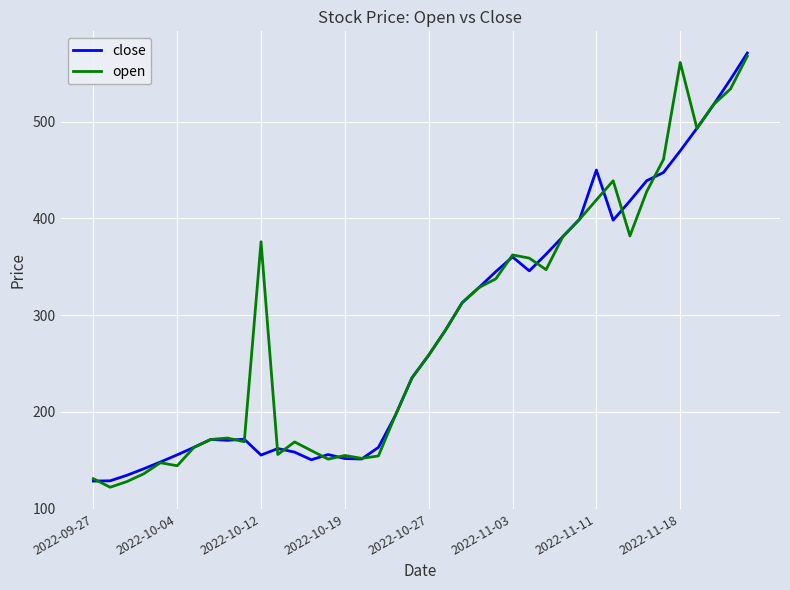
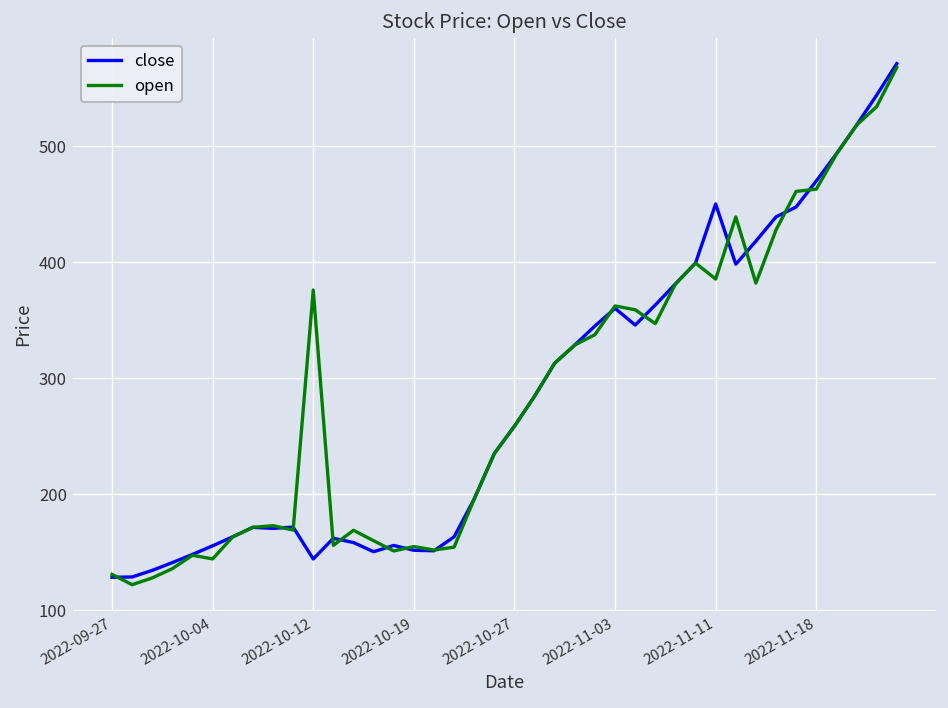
  {
    "close": {
      "2022-10-04": 160,
-     "2022-10-12": 160,
+     "2022-10-12": 140,
      "2022-10-19": 150,
      "2022-11-11": 450,
      "2022-11-18": 470
    },
    "open": {
      "2022-10-04": 140,
      "2022-10-12": 380,
      "2022-10-19": 160,
-     "2022-11-11": 420,
-     "2022-11-18": 560
+     "2022-11-11": 390,
+     "2022-11-18": 460
    }
  }
